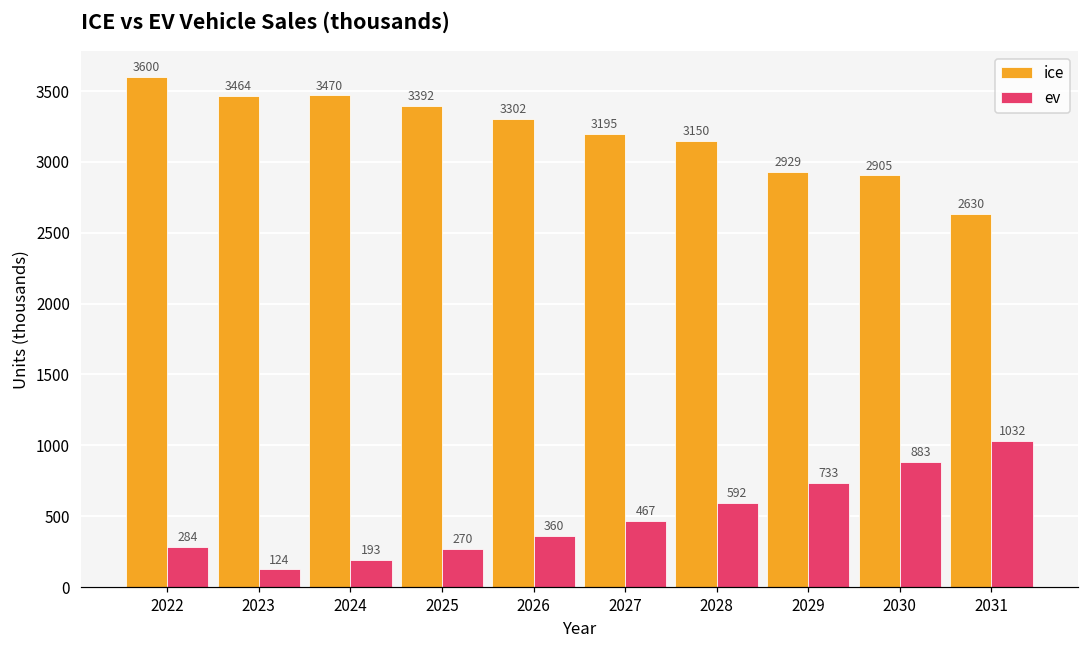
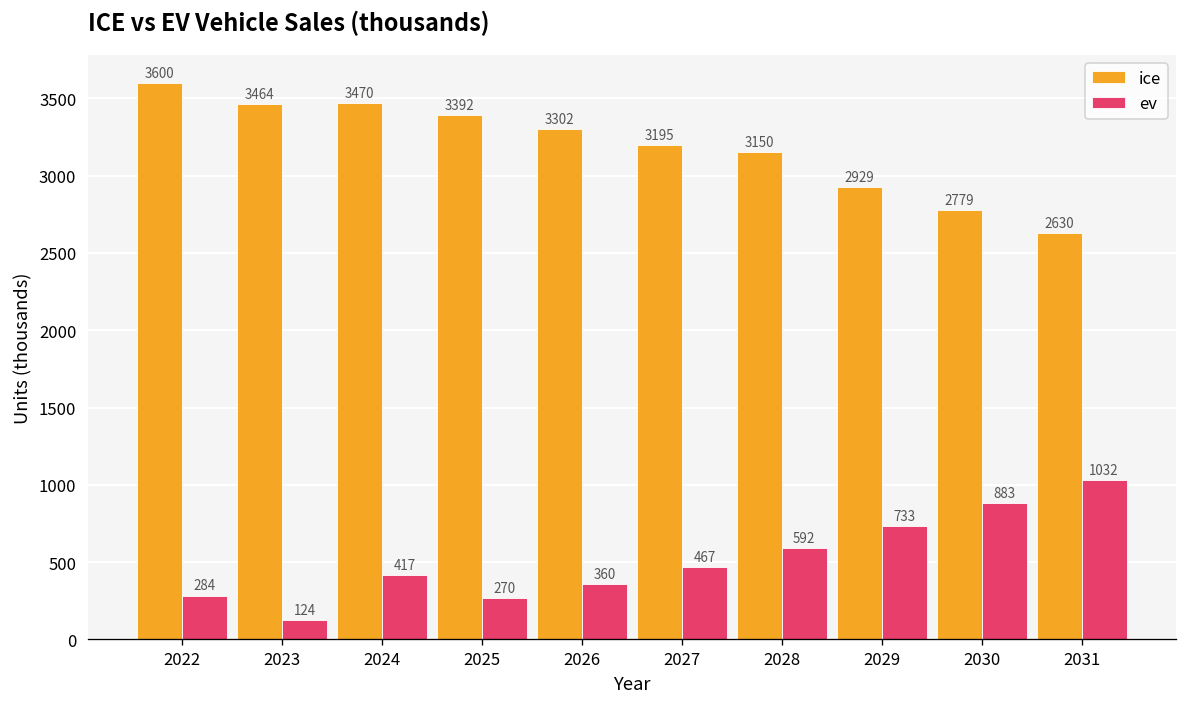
  {
    "ice": {
      "2022": 3600,
      "2023": 3464,
      "2024": 3470,
      "2025": 3392,
      "2026": 3302,
      "2027": 3195,
      "2028": 3150,
      "2029": 2929,
-     "2030": 2905,
+     "2030": 2779,
      "2031": 2630
    },
    "ev": {
      "2022": 284,
      "2023": 124,
-     "2024": 193,
+     "2024": 417,
      "2025": 270,
      "2026": 360,
      "2027": 467,
      "2028": 592,
      "2029": 733,
      "2030": 883,
      "2031": 1032
    }
  }
